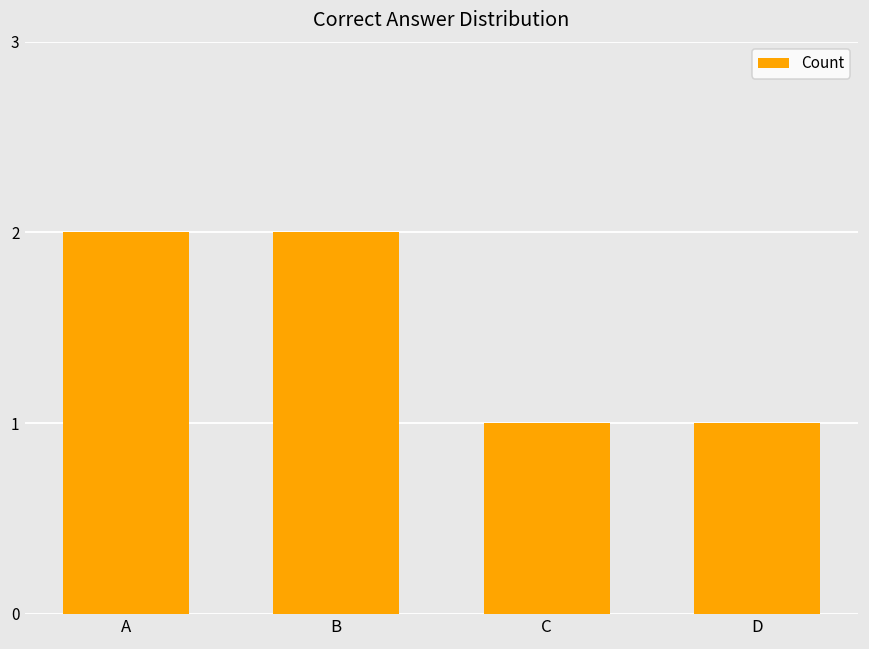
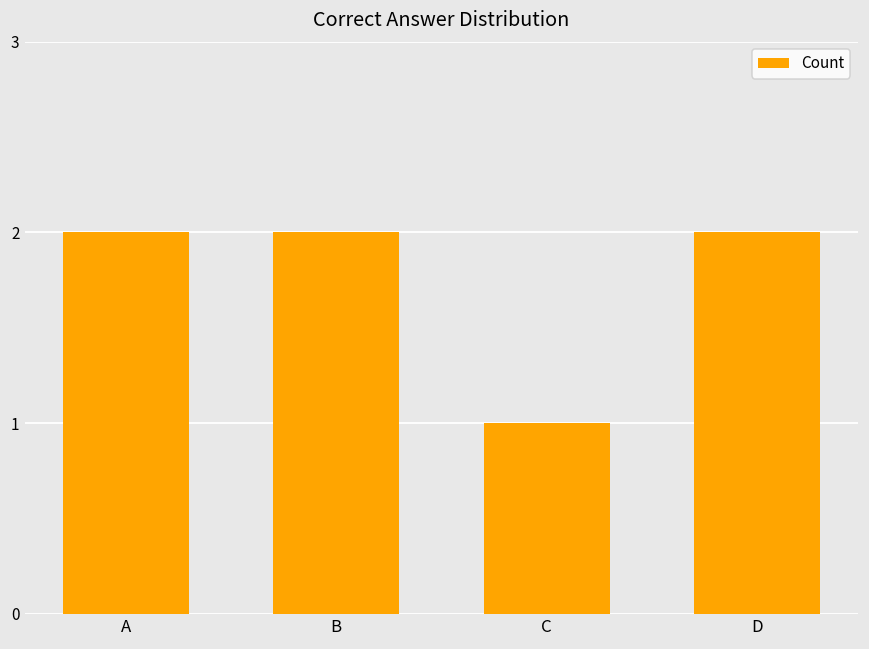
  {
    "A": 2,
    "B": 2,
    "C": 1,
-   "D": 1
+   "D": 2
  }
